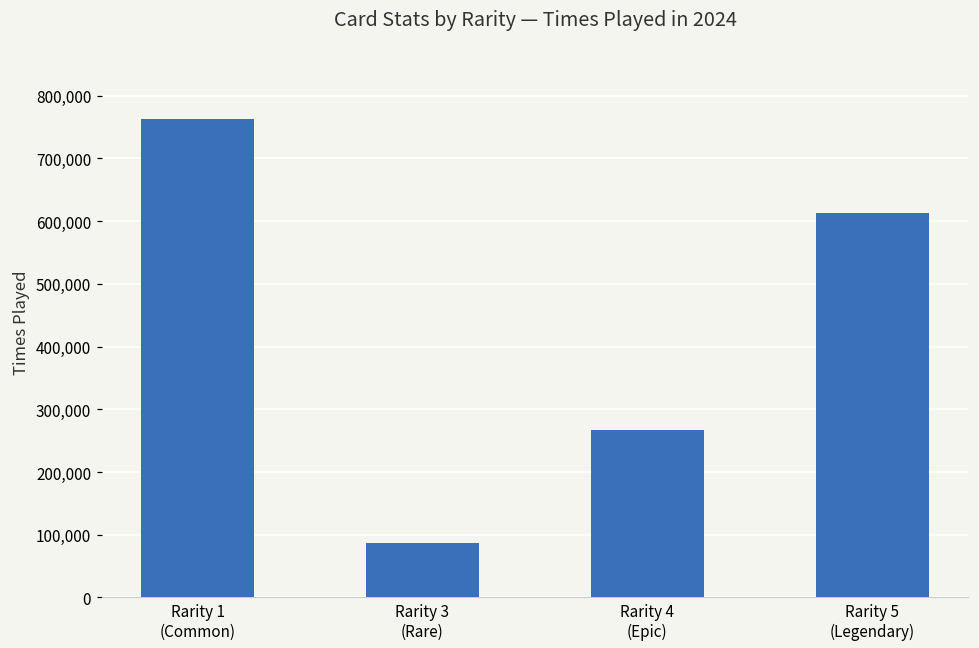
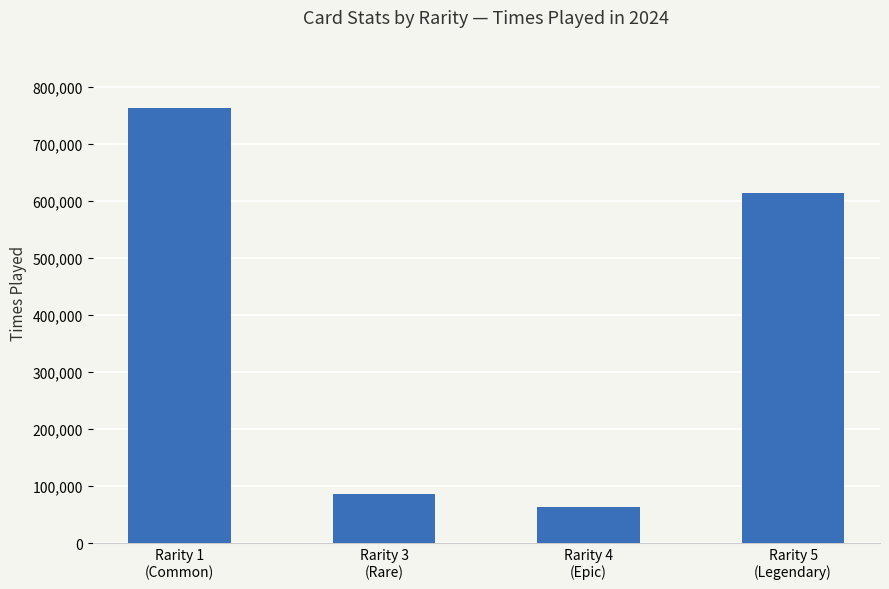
  {
    "Rarity 1 (Common)": "760,000",
    "Rarity 3 (Rare)": "90,000",
-   "Rarity 4 (Epic)": "270,000",
+   "Rarity 4 (Epic)": "60,000",
    "Rarity 5 (Legendary)": "610,000"
  }
